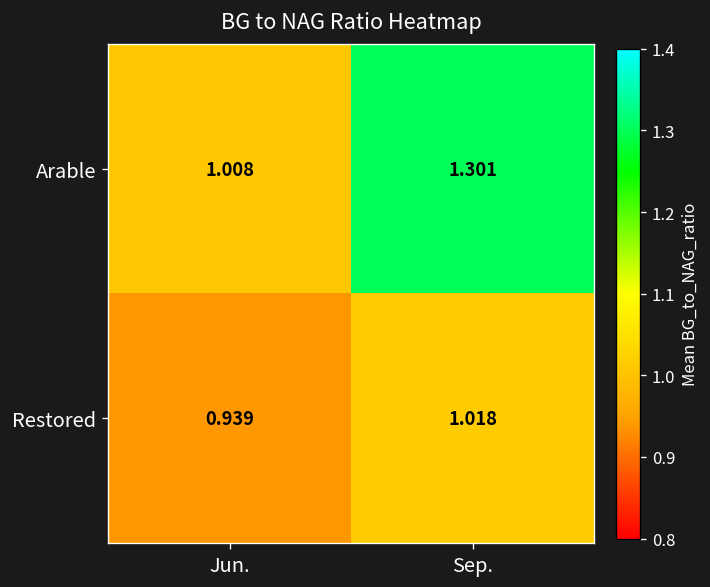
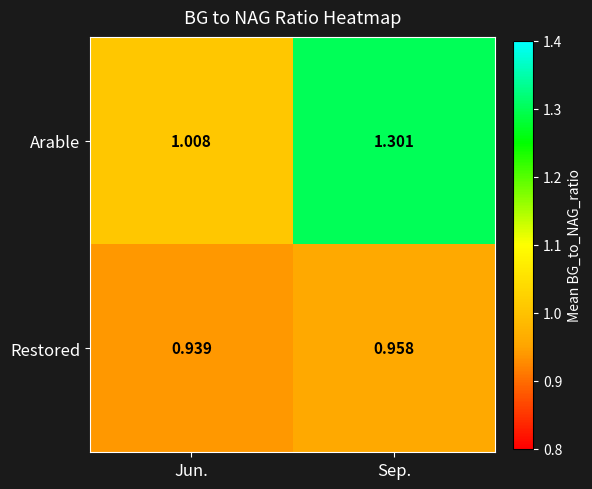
  {
    "Arable": {
      "Jun.": 1.008,
      "Sep.": 1.301
    },
    "Restored": {
      "Jun.": 0.939,
-     "Sep.": 1.018
+     "Sep.": 0.958
    }
  }
